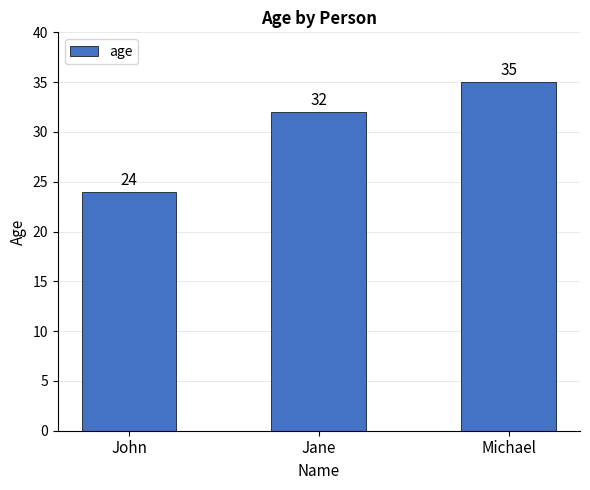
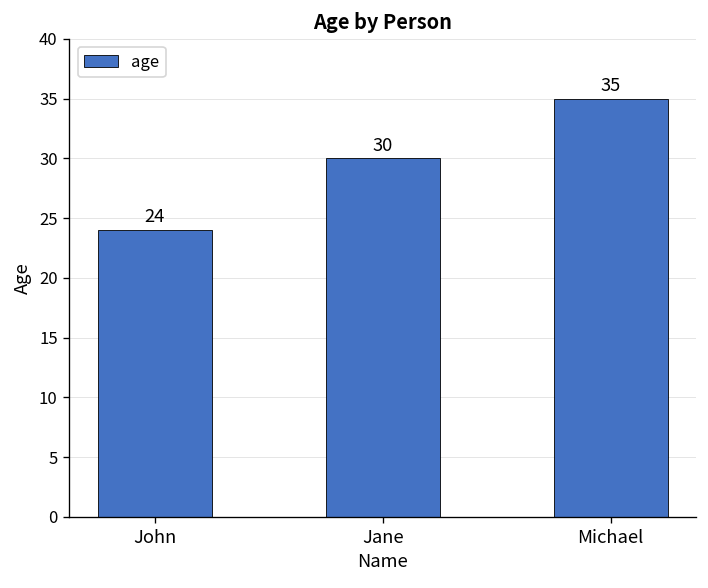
  {
    "John": 24,
-   "Jane": 32,
+   "Jane": 30,
    "Michael": 35
  }
